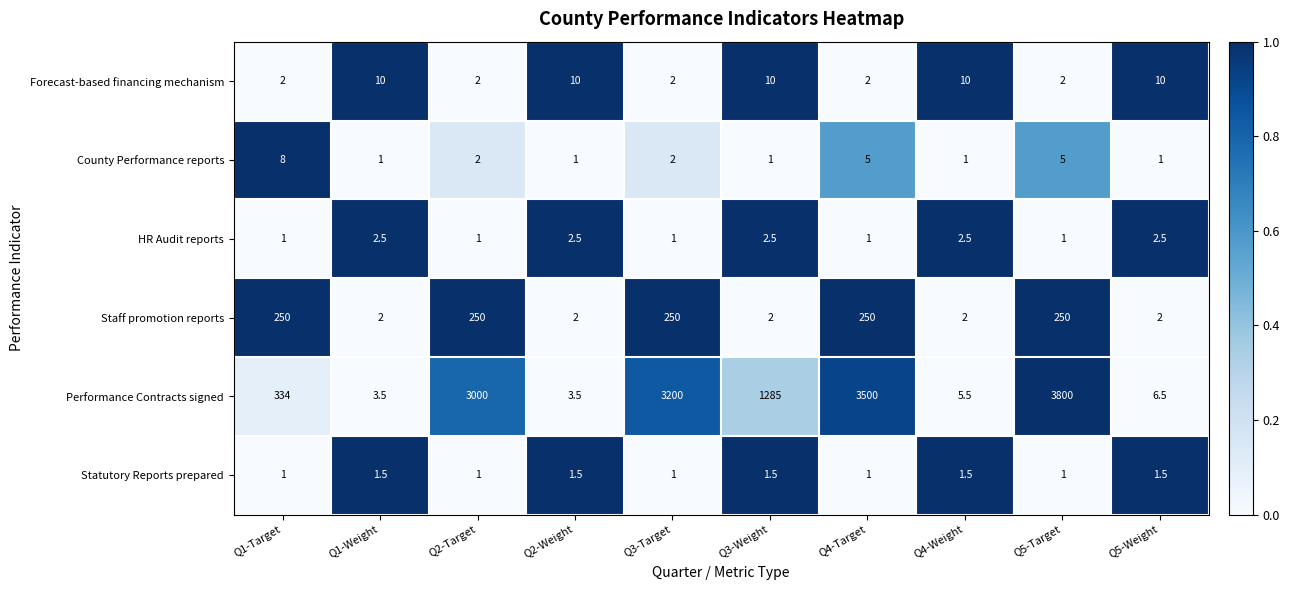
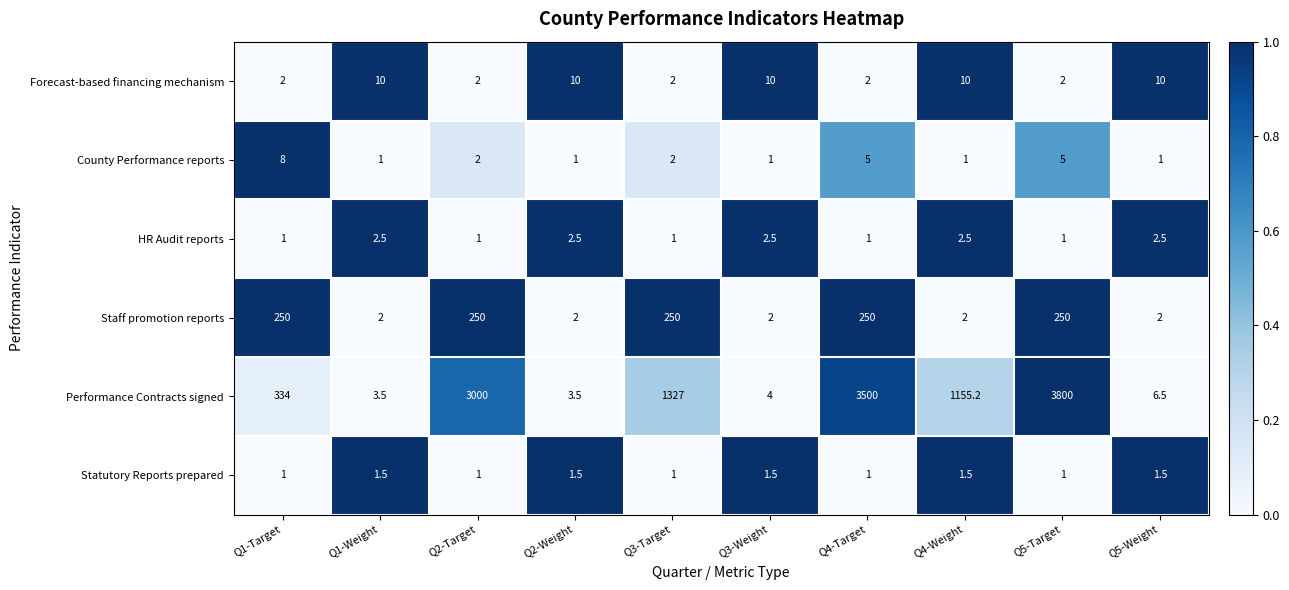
  {
    "Forecast-based financing mechanism": {
      "Q1-Target": 2,
      "Q1-Weight": 10,
      "Q2-Target": 2,
      "Q2-Weight": 10,
      "Q3-Target": 2,
      "Q3-Weight": 10,
      "Q4-Target": 2,
      "Q4-Weight": 10,
      "Q5-Target": 2,
      "Q5-Weight": 10
    },
    "County Performance reports": {
      "Q1-Target": 8,
      "Q1-Weight": 1,
      "Q2-Target": 2,
      "Q2-Weight": 1,
      "Q3-Target": 2,
      "Q3-Weight": 1,
      "Q4-Target": 5,
      "Q4-Weight": 1,
      "Q5-Target": 5,
      "Q5-Weight": 1
    },
    "HR Audit reports": {
      "Q1-Target": 1,
      "Q1-Weight": 2.5,
      "Q2-Target": 1,
      "Q2-Weight": 2.5,
      "Q3-Target": 1,
      "Q3-Weight": 2.5,
      "Q4-Target": 1,
      "Q4-Weight": 2.5,
      "Q5-Target": 1,
      "Q5-Weight": 2.5
    },
    "Staff promotion reports": {
      "Q1-Target": 250,
      "Q1-Weight": 2,
      "Q2-Target": 250,
      "Q2-Weight": 2,
      "Q3-Target": 250,
      "Q3-Weight": 2,
      "Q4-Target": 250,
      "Q4-Weight": 2,
      "Q5-Target": 250,
      "Q5-Weight": 2
    },
    "Performance Contracts signed": {
      "Q1-Target": 334,
      "Q1-Weight": 3.5,
      "Q2-Target": 3000,
      "Q2-Weight": 3.5,
-     "Q3-Target": 3200,
-     "Q3-Weight": 1285,
+     "Q3-Target": 1327,
+     "Q3-Weight": 4,
      "Q4-Target": 3500,
-     "Q4-Weight": 5.5,
+     "Q4-Weight": 1155.2,
      "Q5-Target": 3800,
      "Q5-Weight": 6.5
    },
    "Statutory Reports prepared": {
      "Q1-Target": 1,
      "Q1-Weight": 1.5,
      "Q2-Target": 1,
      "Q2-Weight": 1.5,
      "Q3-Target": 1,
      "Q3-Weight": 1.5,
      "Q4-Target": 1,
      "Q4-Weight": 1.5,
      "Q5-Target": 1,
      "Q5-Weight": 1.5
    }
  }
